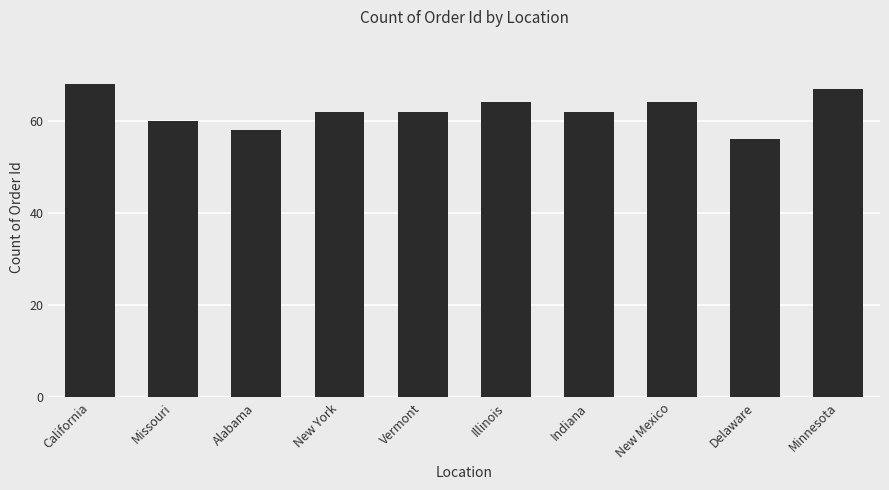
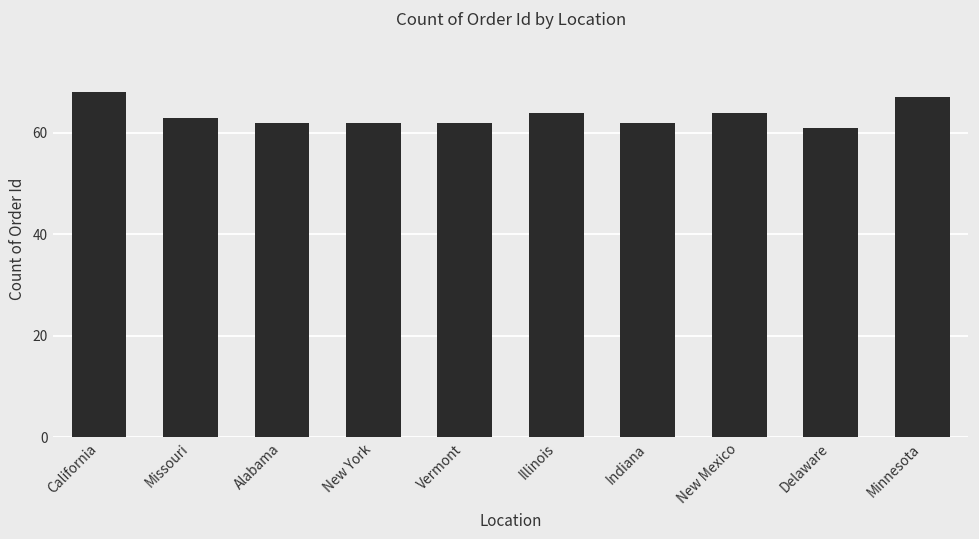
  {
    "California": 68,
-   "Missouri": 60,
-   "Alabama": 58,
+   "Missouri": 63,
+   "Alabama": 62,
    "New York": 62,
    "Vermont": 62,
    "Illinois": 64,
    "Indiana": 62,
    "New Mexico": 64,
-   "Delaware": 56,
+   "Delaware": 61,
    "Minnesota": 67
  }
